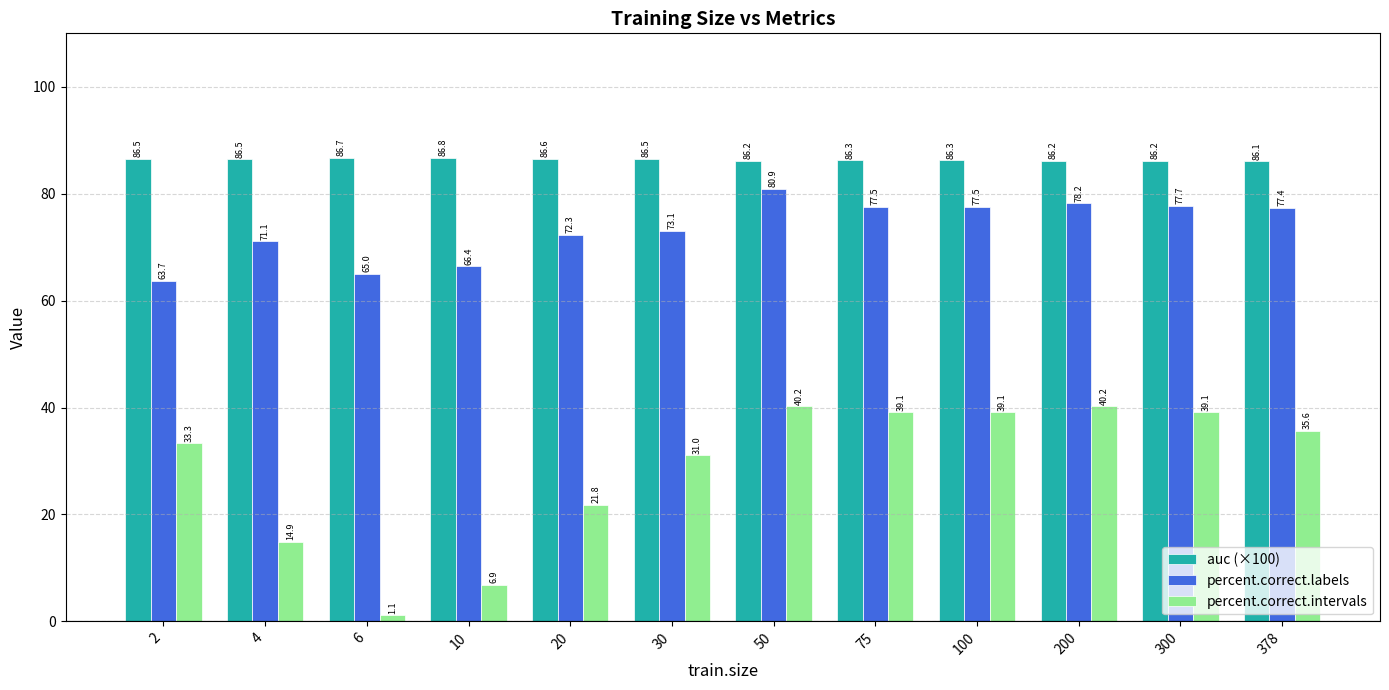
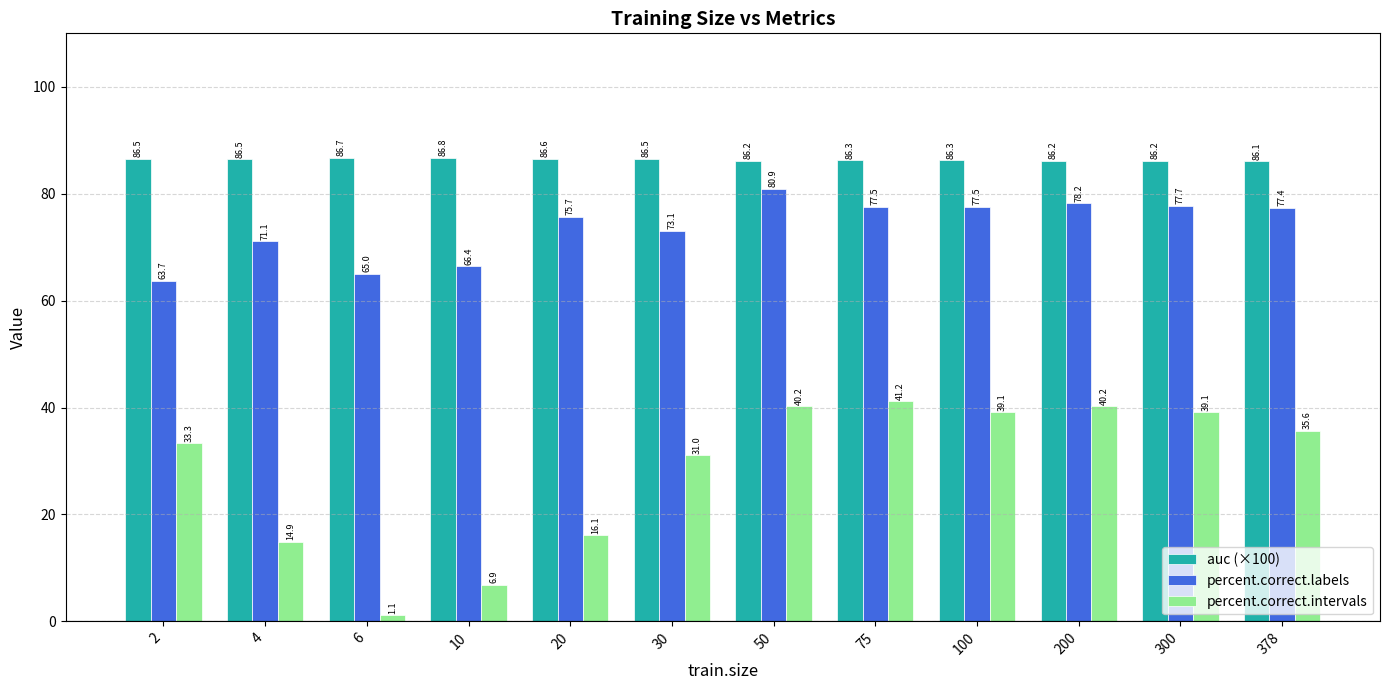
  {
    "auc (×100)": {
      "2": 86.5,
      "4": 86.5,
      "6": 86.7,
      "10": 86.8,
      "20": 86.6,
      "30": 86.5,
      "50": 86.2,
      "75": 86.3,
      "100": 86.3,
      "200": 86.2,
      "300": 86.2,
      "378": 86.1
    },
    "percent.correct.labels": {
      "2": 63.7,
      "4": 71.1,
      "6": 65.0,
      "10": 66.4,
-     "20": 72.3,
+     "20": 75.7,
      "30": 73.1,
      "50": 80.9,
      "75": 77.5,
      "100": 77.5,
      "200": 78.2,
      "300": 77.7,
      "378": 77.4
    },
    "percent.correct.intervals": {
      "2": 33.3,
      "4": 14.9,
      "6": 1.1,
      "10": 6.9,
-     "20": 21.8,
+     "20": 16.1,
      "30": 31.0,
      "50": 40.2,
-     "75": 39.1,
+     "75": 41.2,
      "100": 39.1,
      "200": 40.2,
      "300": 39.1,
      "378": 35.6
    }
  }
